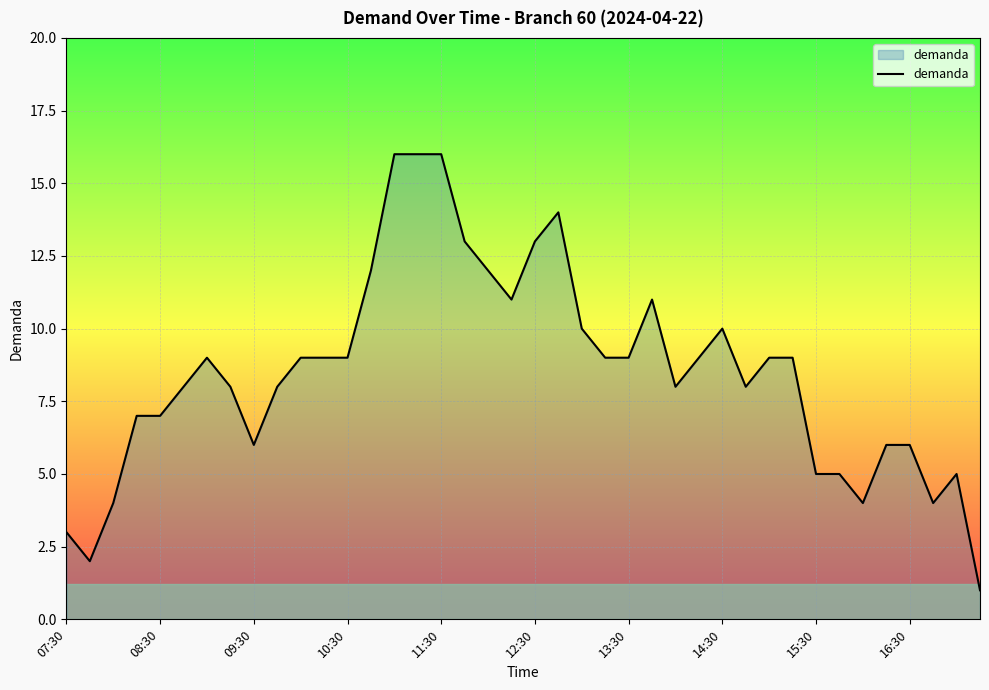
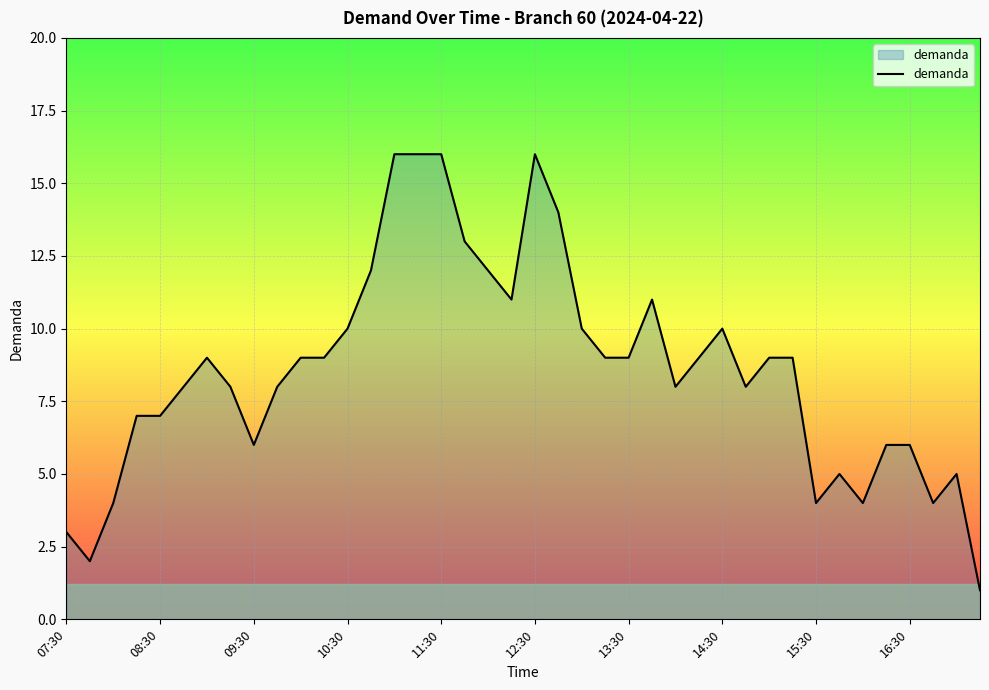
  {
    "07:30": 3,
    "08:30": 7,
    "09:30": 6,
-   "10:30": 9,
+   "10:30": 10,
    "11:30": 16,
-   "12:30": 13,
+   "12:30": 16,
    "13:30": 9,
    "14:30": 10,
-   "15:30": 5,
+   "15:30": 4,
    "16:30": 6
  }
